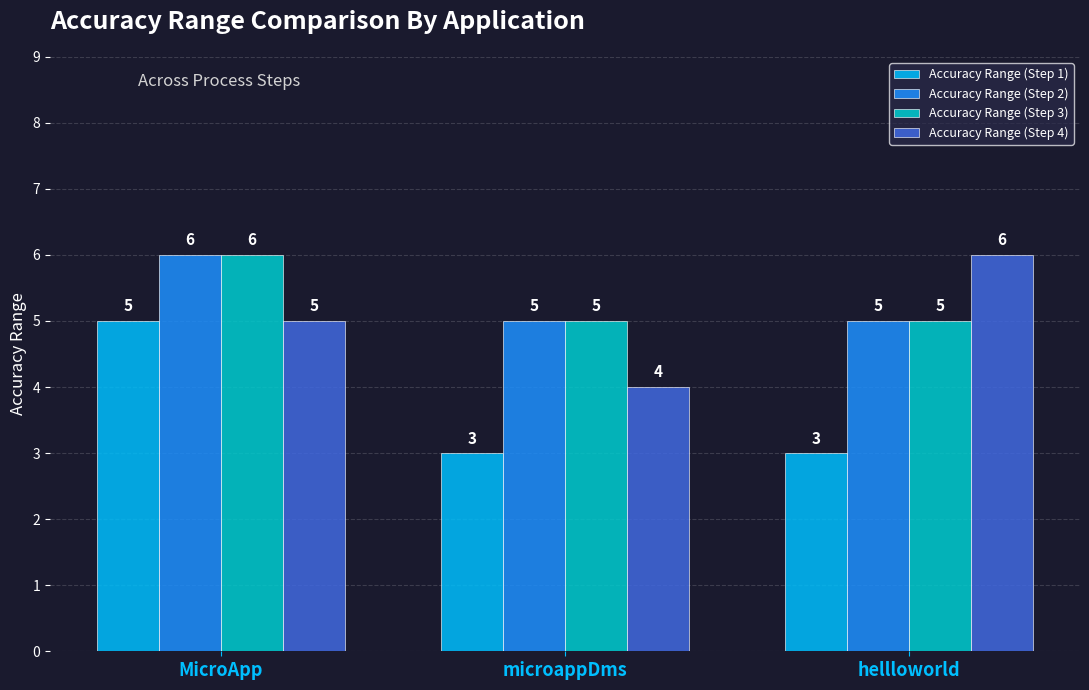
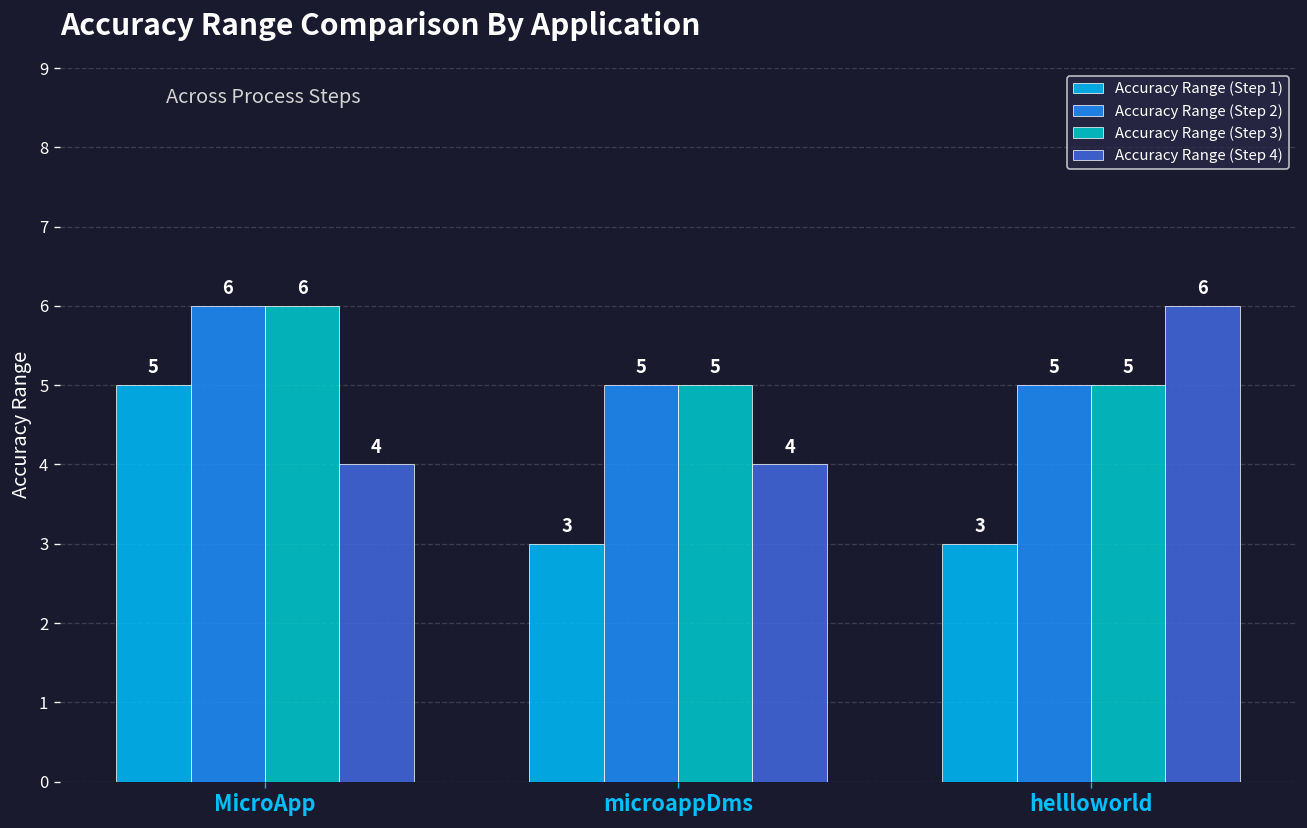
  {
    "Accuracy Range (Step 4)": {
-     "MicroApp": 5,
+     "MicroApp": 4,
      "microappDms": 4,
      "hellloworld": 6
    }
  }
